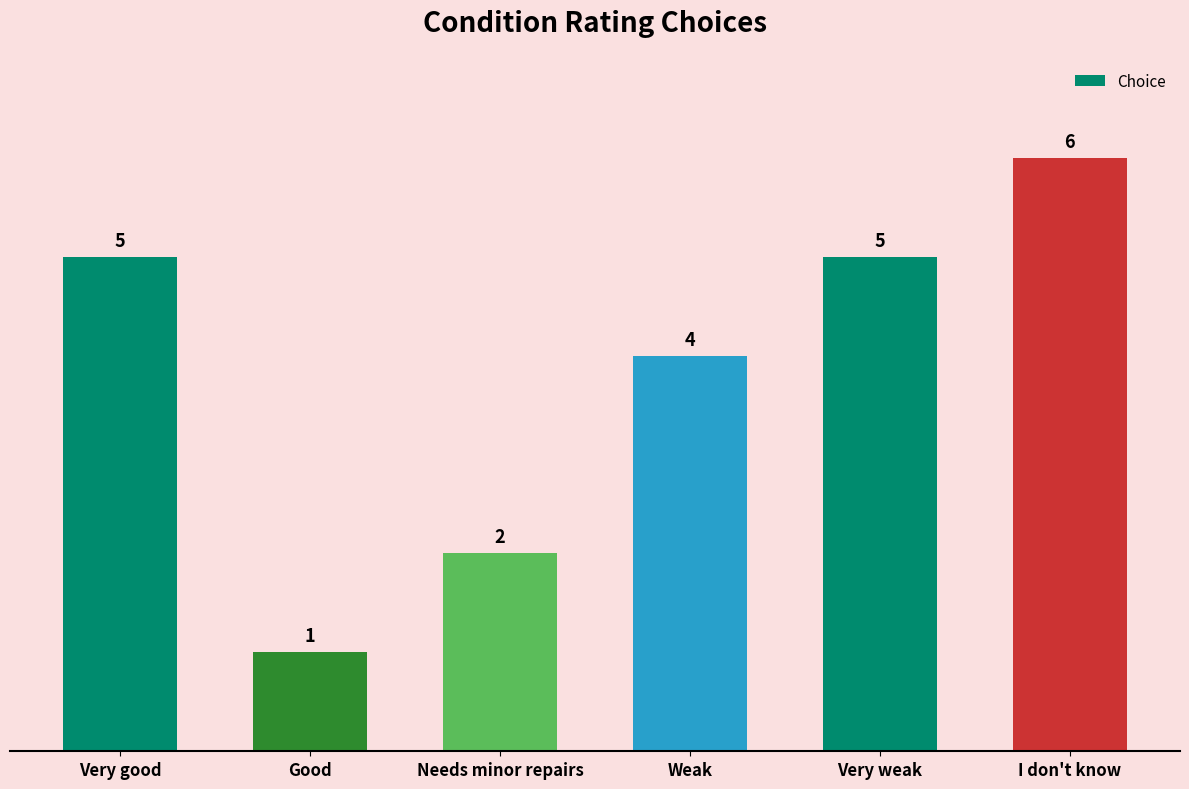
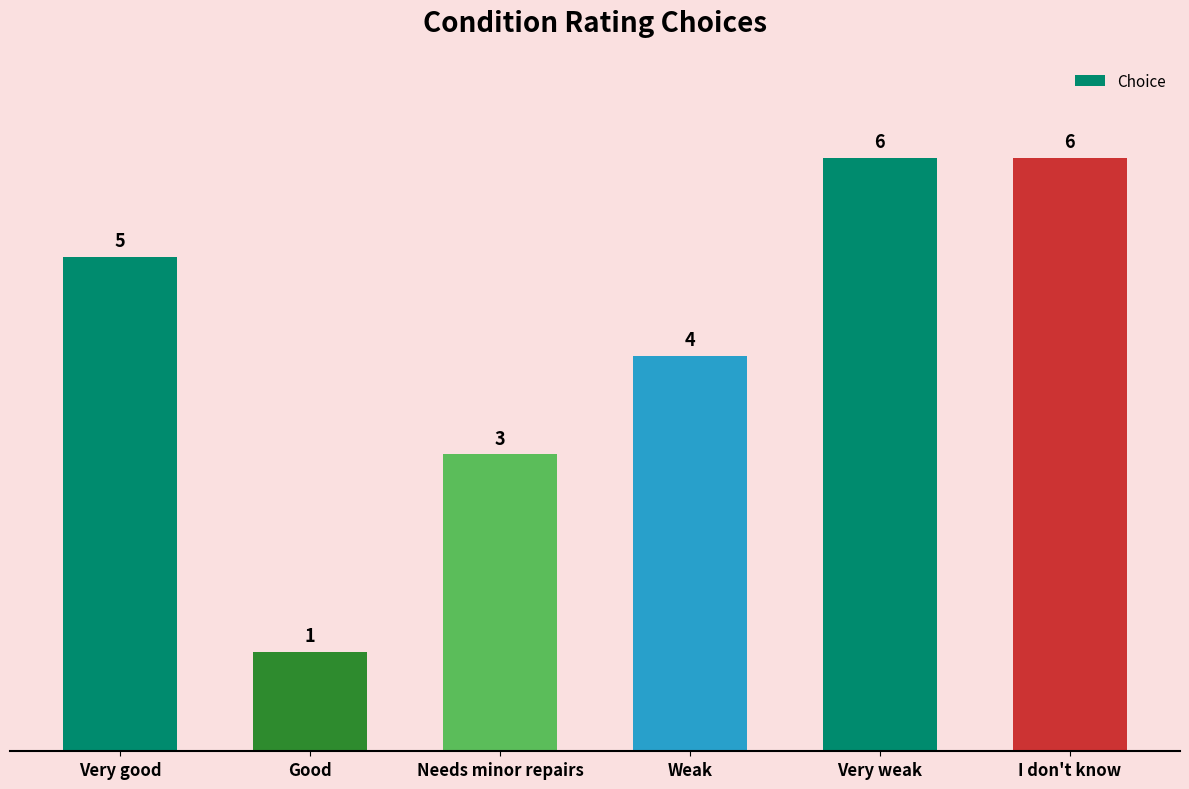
  {
    "Very good": 5,
    "Good": 1,
-   "Needs minor repairs": 2,
+   "Needs minor repairs": 3,
    "Weak": 4,
-   "Very weak": 5,
+   "Very weak": 6,
    "I don't know": 6
  }
